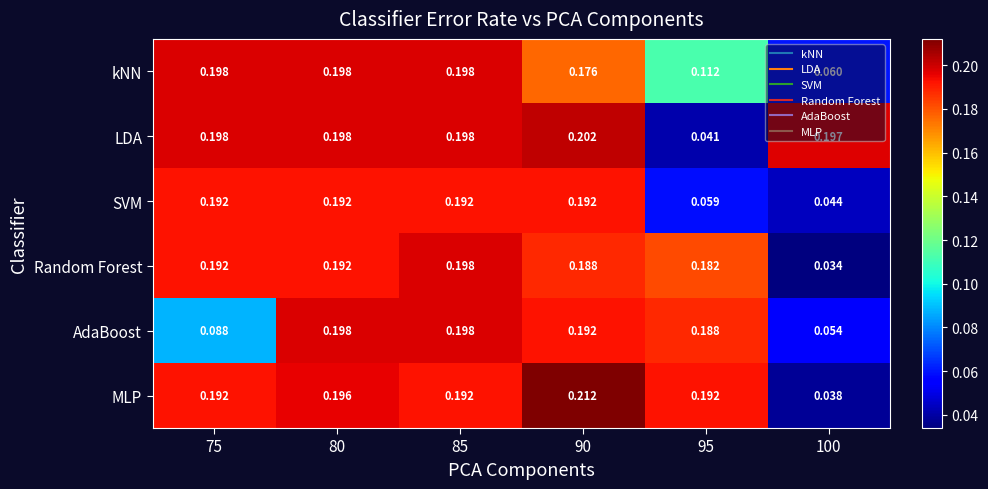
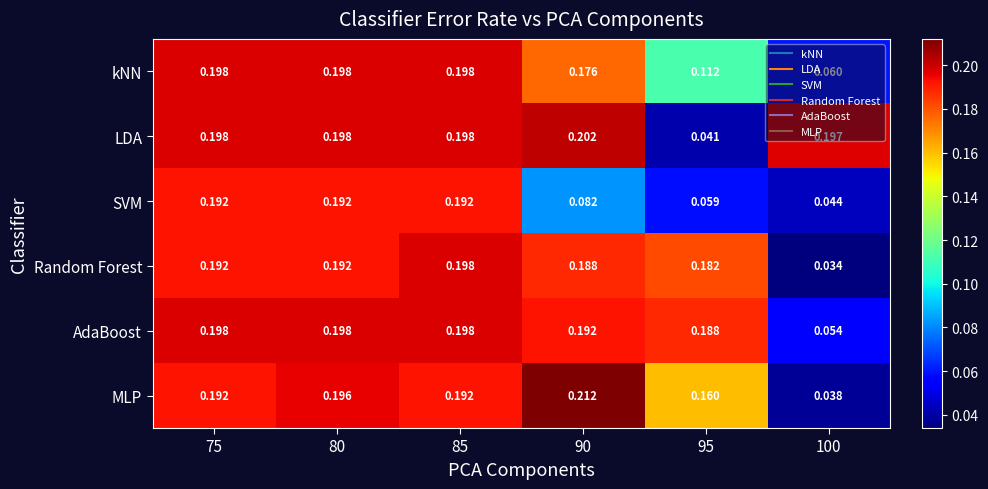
  {
    "kNN": {
      "75": 0.198,
      "80": 0.198,
      "85": 0.198,
      "90": 0.176,
      "95": 0.112
    },
    "LDA": {
      "75": 0.198,
      "80": 0.198,
      "85": 0.198,
      "90": 0.202,
      "95": 0.041
    },
    "SVM": {
      "75": 0.192,
      "80": 0.192,
      "85": 0.192,
-     "90": 0.192,
+     "90": 0.082,
      "95": 0.059,
      "100": 0.044
    },
    "Random Forest": {
      "75": 0.192,
      "80": 0.192,
      "85": 0.198,
      "90": 0.188,
      "95": 0.182,
      "100": 0.034
    },
    "AdaBoost": {
-     "75": 0.088,
+     "75": 0.198,
      "80": 0.198,
      "85": 0.198,
      "90": 0.192,
      "95": 0.188,
      "100": 0.054
    },
    "MLP": {
      "75": 0.192,
      "80": 0.196,
      "85": 0.192,
      "90": 0.212,
-     "95": 0.192,
+     "95": 0.160,
      "100": 0.038
    }
  }
